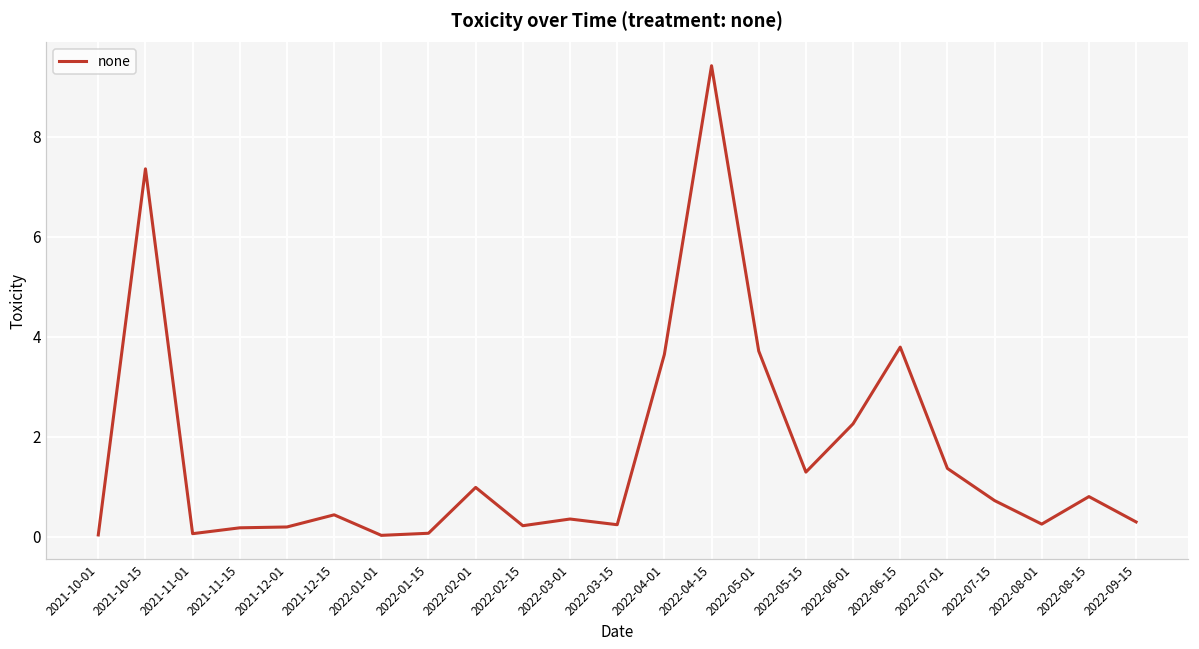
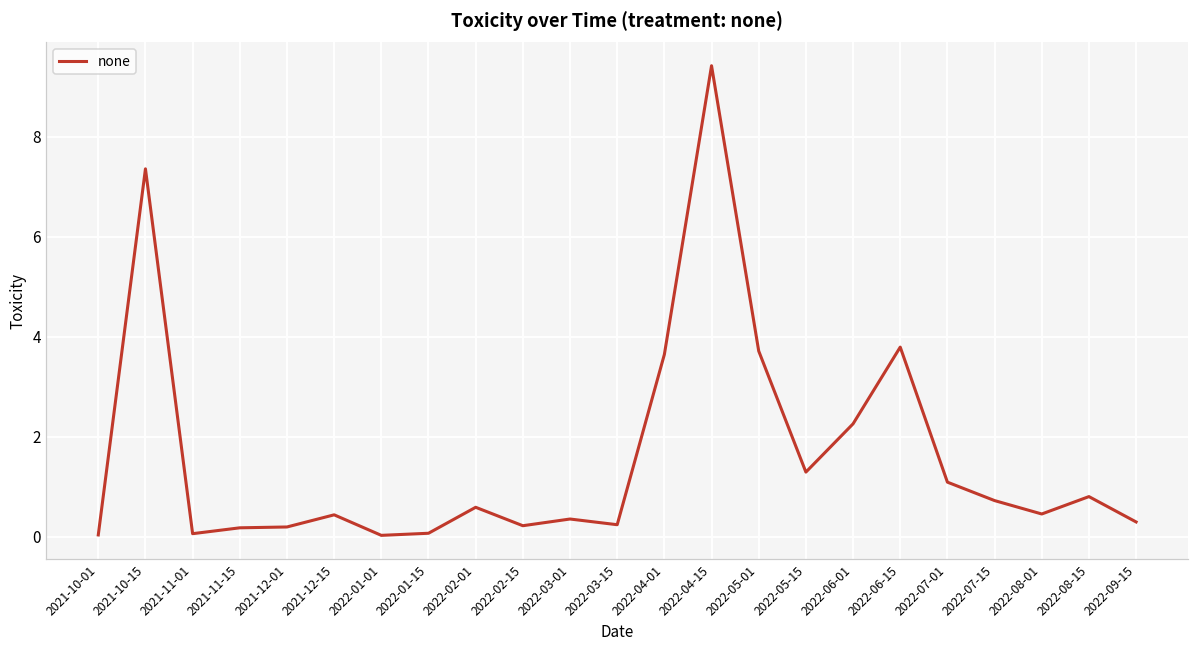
  {
    "2021-10-01": 0.0,
    "2021-10-15": 7.4,
    "2021-11-01": 0.1,
    "2021-11-15": 0.2,
    "2021-12-01": 0.2,
    "2021-12-15": 0.4,
    "2022-01-01": 0.0,
    "2022-01-15": 0.1,
-   "2022-02-01": 1.0,
+   "2022-02-01": 0.6,
    "2022-02-15": 0.2,
    "2022-03-01": 0.4,
    "2022-03-15": 0.2,
    "2022-04-01": 3.6,
    "2022-04-15": 9.4,
    "2022-05-01": 3.7,
    "2022-05-15": 1.3,
    "2022-06-01": 2.3,
    "2022-06-15": 3.8,
-   "2022-07-01": 1.4,
+   "2022-07-01": 1.1,
    "2022-07-15": 0.7,
-   "2022-08-01": 0.3,
+   "2022-08-01": 0.5,
    "2022-08-15": 0.8,
    "2022-09-15": 0.3
  }
